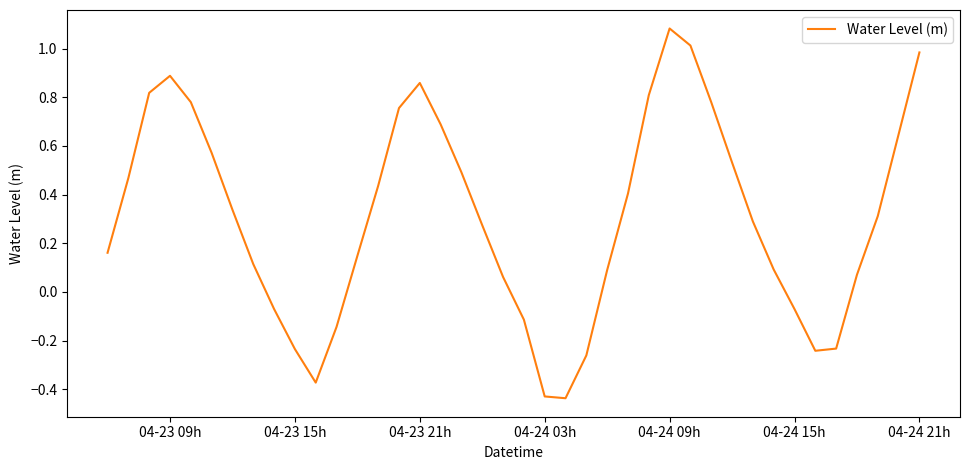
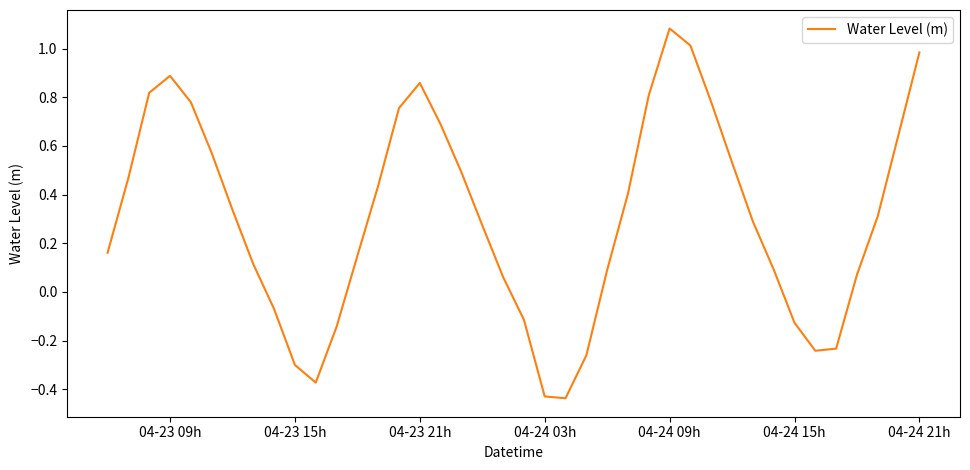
  {
    "04-23 09h": 0.89,
-   "04-23 15h": -0.24,
+   "04-23 15h": -0.30,
    "04-23 21h": 0.86,
    "04-24 03h": -0.43,
    "04-24 09h": 1.08,
-   "04-24 15h": -0.07,
+   "04-24 15h": -0.13,
    "04-24 21h": 0.98
  }
